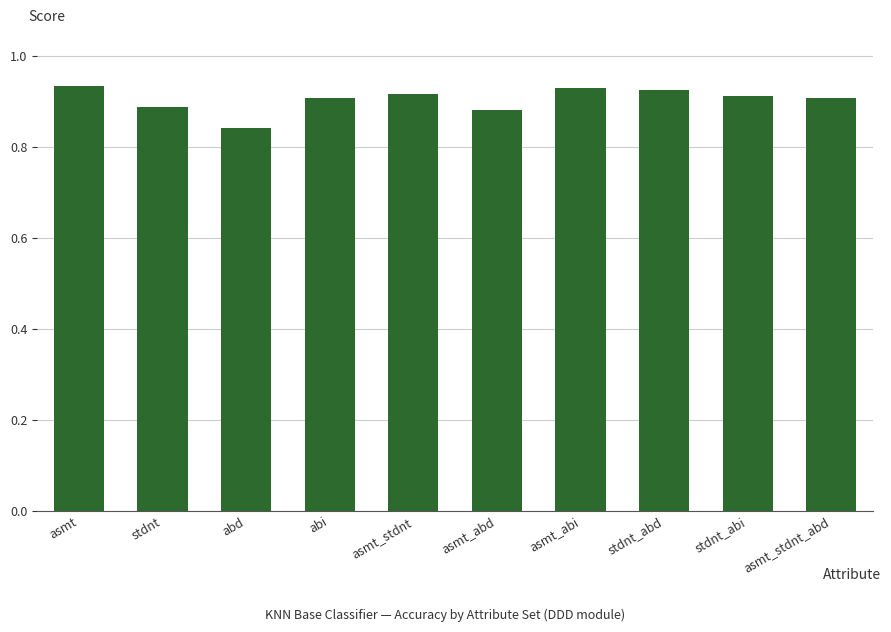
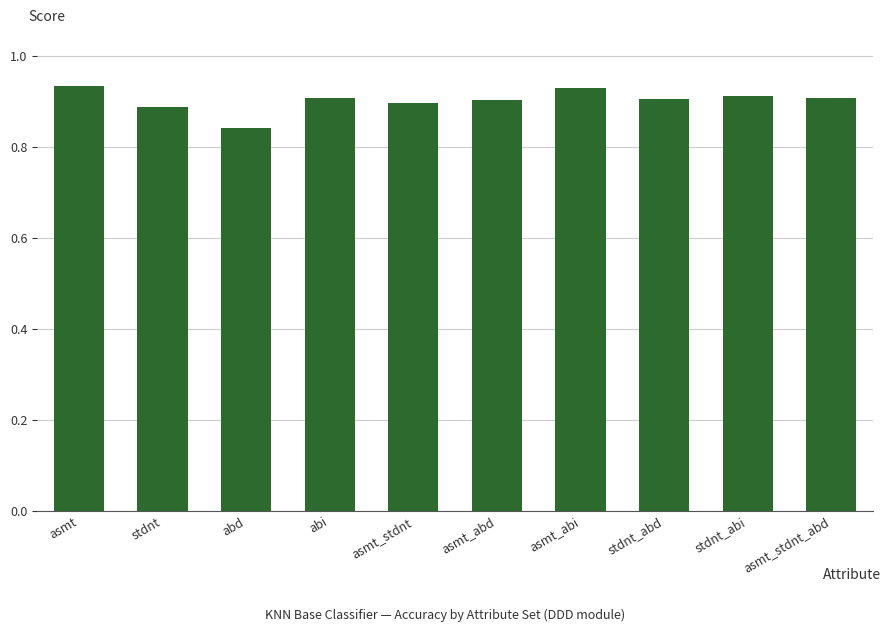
  {
    "asmt": 0.93,
    "stdnt": 0.89,
    "abd": 0.84,
    "abi": 0.91,
-   "asmt_stdnt": 0.92,
-   "asmt_abd": 0.88,
+   "asmt_stdnt": 0.90,
+   "asmt_abd": 0.90,
    "asmt_abi": 0.93,
-   "stdnt_abd": 0.93,
+   "stdnt_abd": 0.91,
    "stdnt_abi": 0.91,
    "asmt_stdnt_abd": 0.91
  }
